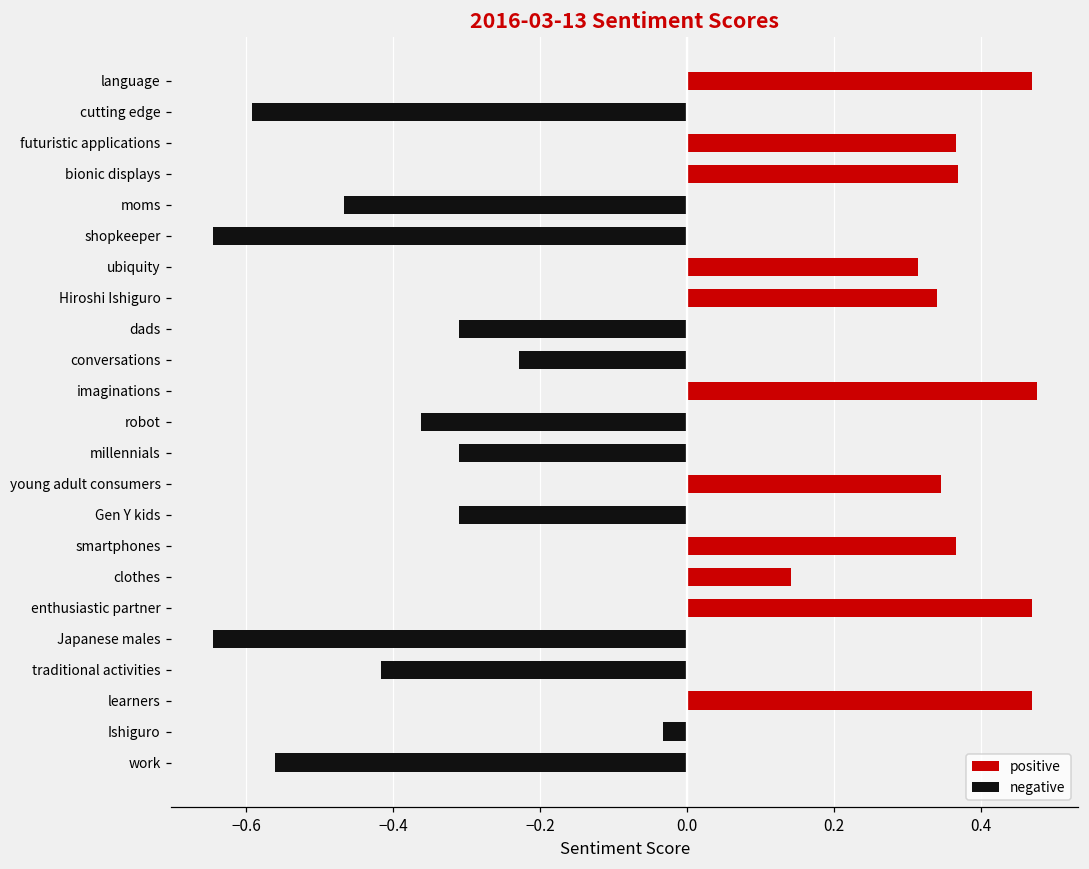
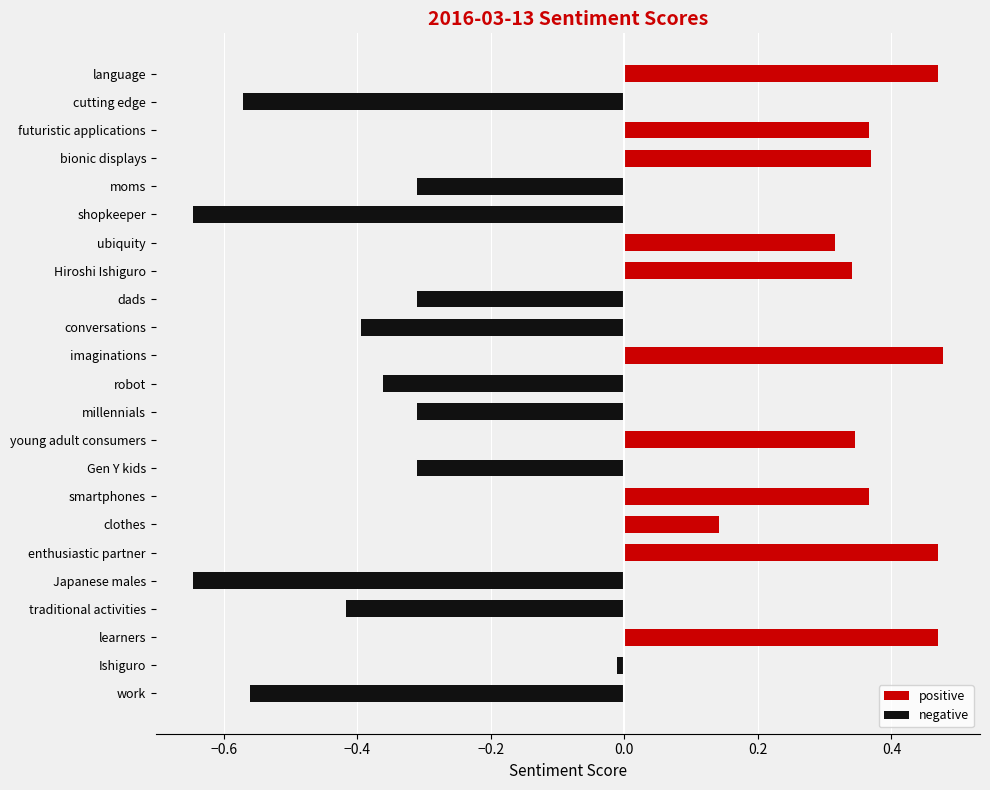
  {
    "positive": {
      "language": 0.47,
      "cutting edge": 0.00,
      "futuristic applications": 0.37,
      "bionic displays": 0.37,
      "moms": 0.00,
      "shopkeeper": 0.00,
      "ubiquity": 0.32,
      "Hiroshi Ishiguro": 0.34,
      "dads": 0.00,
      "conversations": 0.00,
      "imaginations": 0.48,
      "robot": 0.00,
      "millennials": 0.00,
      "young adult consumers": 0.35,
      "Gen Y kids": 0.00,
      "smartphones": 0.37,
      "clothes": 0.14,
      "enthusiastic partner": 0.47,
      "Japanese males": 0.00,
      "traditional activities": 0.00,
      "learners": 0.47,
      "Ishiguro": 0.00,
      "work": 0.00
    },
    "negative": {
      "language": 0.00,
-     "cutting edge": -0.59,
+     "cutting edge": -0.57,
      "futuristic applications": 0.00,
      "bionic displays": 0.00,
-     "moms": -0.47,
+     "moms": -0.31,
      "shopkeeper": -0.65,
      "ubiquity": 0.00,
      "Hiroshi Ishiguro": 0.00,
      "dads": -0.31,
-     "conversations": -0.23,
+     "conversations": -0.40,
      "imaginations": 0.00,
      "robot": -0.36,
      "millennials": -0.31,
      "young adult consumers": 0.00,
      "Gen Y kids": -0.31,
      "smartphones": 0.00,
      "clothes": 0.00,
      "enthusiastic partner": 0.00,
      "Japanese males": -0.65,
      "traditional activities": -0.42,
      "learners": 0.00,
-     "Ishiguro": -0.03,
+     "Ishiguro": -0.01,
      "work": -0.56
    }
  }
